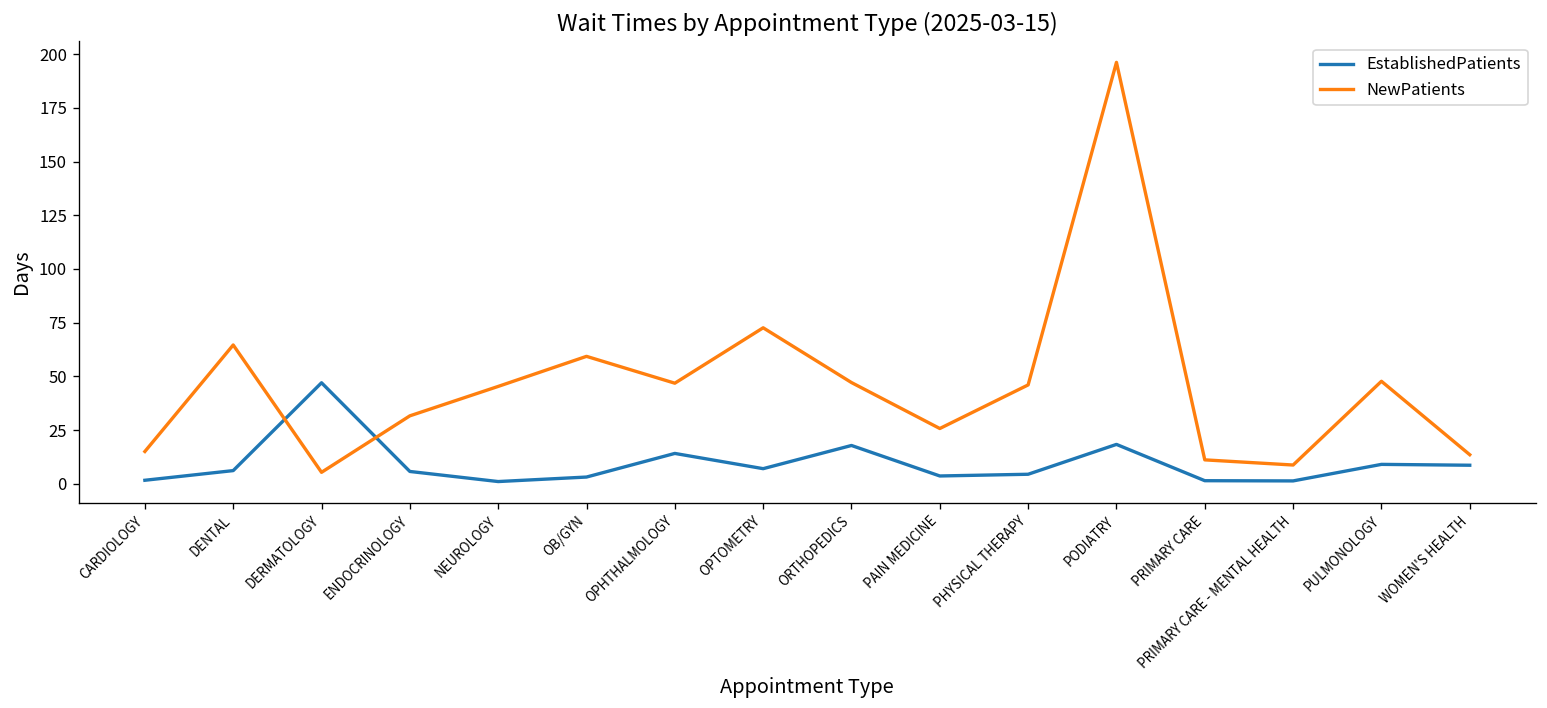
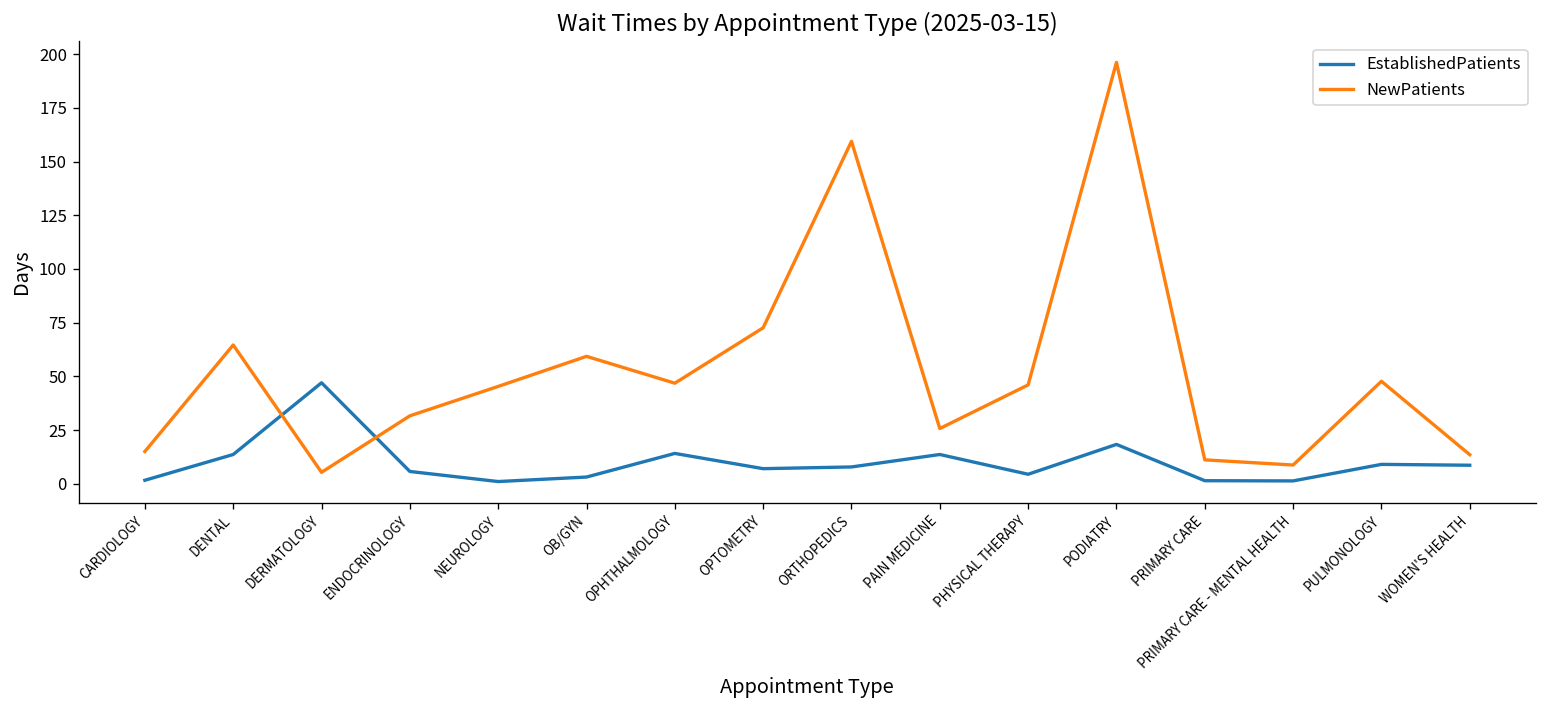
  {
    "EstablishedPatients": {
      "CARDIOLOGY": 2,
-     "DENTAL": 6,
+     "DENTAL": 14,
      "DERMATOLOGY": 47,
      "ENDOCRINOLOGY": 6,
      "NEUROLOGY": 1,
      "OB/GYN": 3,
      "OPHTHALMOLOGY": 14,
      "OPTOMETRY": 7,
-     "ORTHOPEDICS": 18,
-     "PAIN MEDICINE": 4,
+     "ORTHOPEDICS": 8,
+     "PAIN MEDICINE": 14,
      "PHYSICAL THERAPY": 4,
      "PODIATRY": 18,
      "PRIMARY CARE": 1,
      "PRIMARY CARE - MENTAL HEALTH": 1,
      "PULMONOLOGY": 9,
      "WOMEN'S HEALTH": 9
    },
    "NewPatients": {
      "CARDIOLOGY": 15,
      "DENTAL": 65,
      "DERMATOLOGY": 5,
      "ENDOCRINOLOGY": 32,
      "NEUROLOGY": 45,
      "OB/GYN": 59,
      "OPHTHALMOLOGY": 47,
      "OPTOMETRY": 73,
-     "ORTHOPEDICS": 47,
+     "ORTHOPEDICS": 159,
      "PAIN MEDICINE": 26,
      "PHYSICAL THERAPY": 46,
      "PODIATRY": 196,
      "PRIMARY CARE": 11,
      "PRIMARY CARE - MENTAL HEALTH": 9,
      "PULMONOLOGY": 48,
      "WOMEN'S HEALTH": 14
    }
  }
